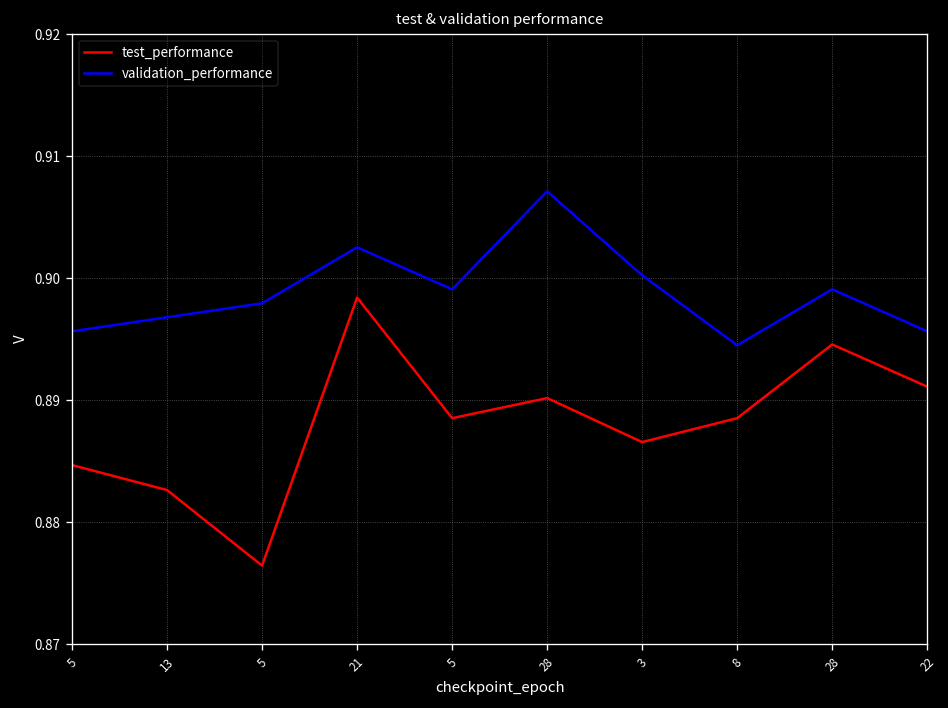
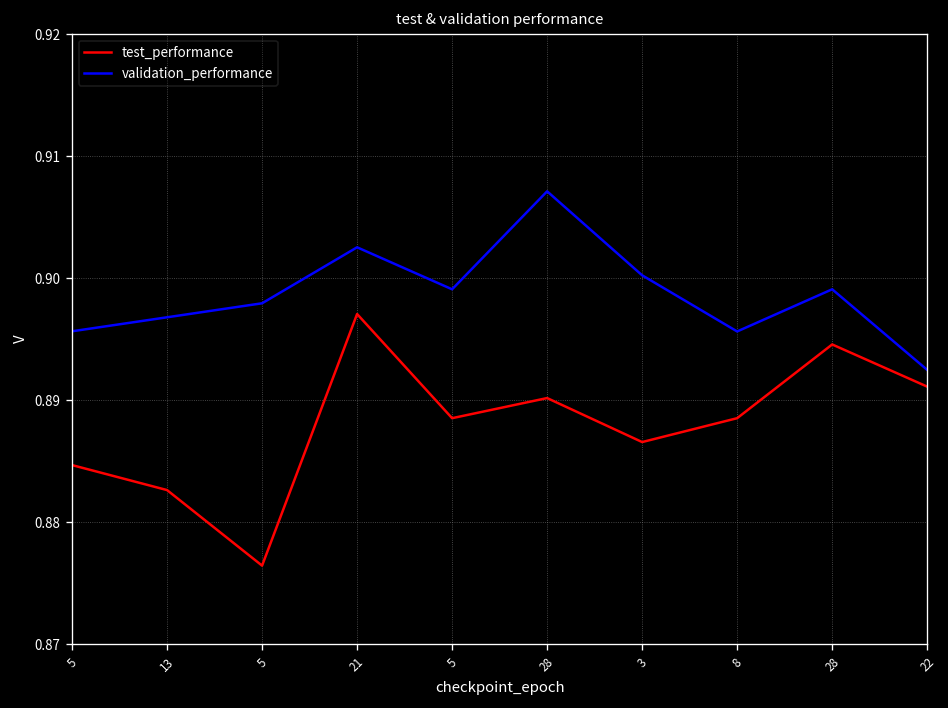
  {
    "test_performance": {
      "13": 0.8826,
-     "21": 0.8984,
+     "21": 0.8971,
      "3": 0.8866,
      "8": 0.8885,
      "22": 0.8911
    },
    "validation_performance": {
      "13": 0.8968,
      "21": 0.9025,
      "3": 0.9002,
-     "8": 0.8945,
-     "22": 0.8956
+     "8": 0.8956,
+     "22": 0.8925
    }
  }
